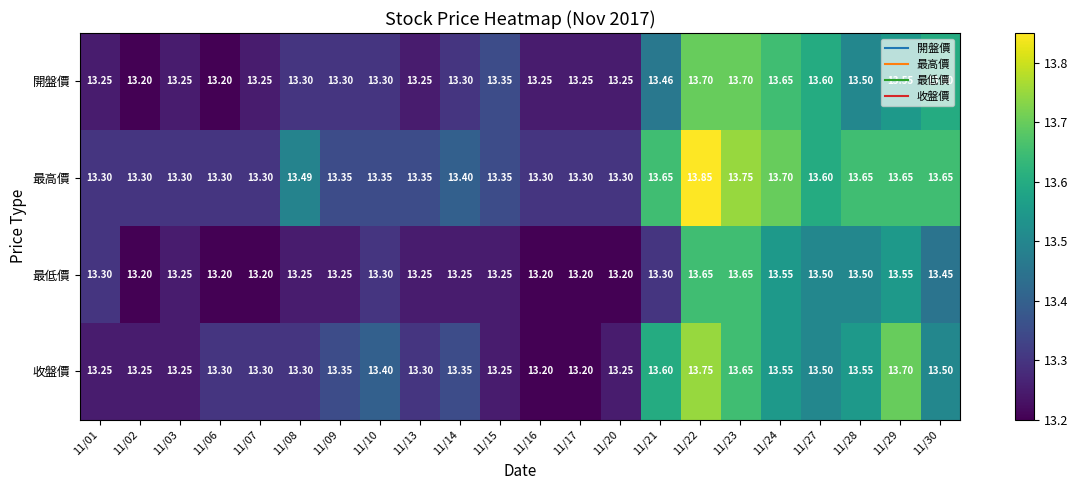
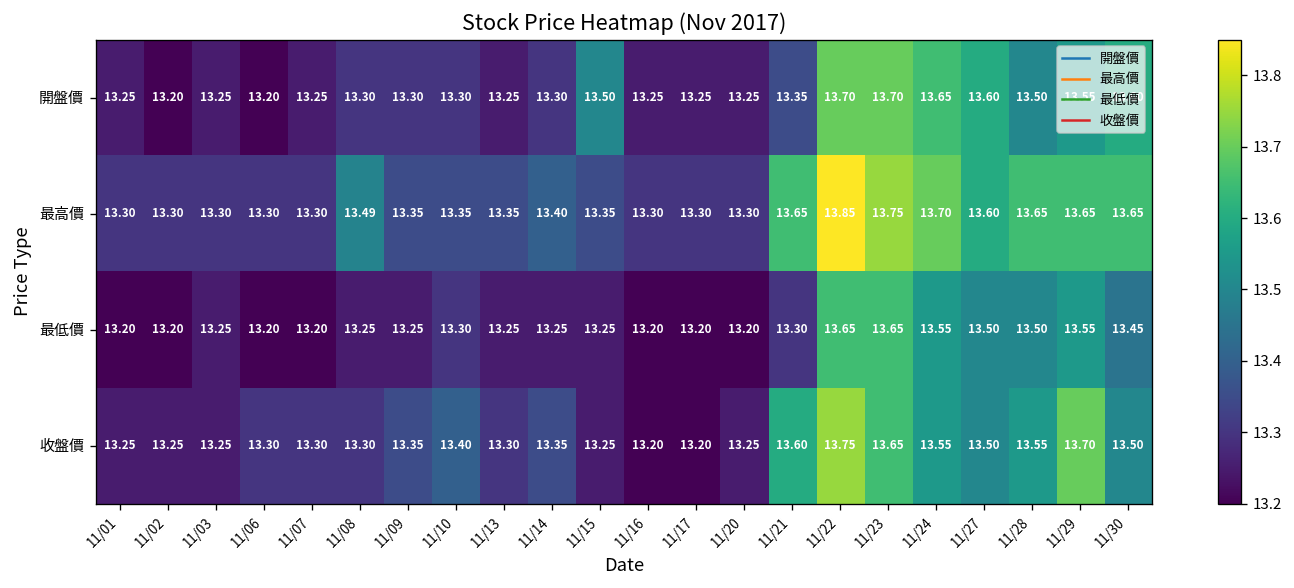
  {
    "開盤價": {
      "11/01": 13.25,
      "11/02": 13.20,
      "11/03": 13.25,
      "11/06": 13.20,
      "11/07": 13.25,
      "11/08": 13.30,
      "11/09": 13.30,
      "11/10": 13.30,
      "11/13": 13.25,
      "11/14": 13.30,
-     "11/15": 13.35,
+     "11/15": 13.50,
      "11/16": 13.25,
      "11/17": 13.25,
      "11/20": 13.25,
-     "11/21": 13.46,
+     "11/21": 13.35,
      "11/22": 13.70,
      "11/23": 13.70,
      "11/24": 13.65,
      "11/27": 13.60,
      "11/28": 13.50
    },
    "最高價": {
      "11/01": 13.30,
      "11/02": 13.30,
      "11/03": 13.30,
      "11/06": 13.30,
      "11/07": 13.30,
      "11/08": 13.49,
      "11/09": 13.35,
      "11/10": 13.35,
      "11/13": 13.35,
      "11/14": 13.40,
      "11/15": 13.35,
      "11/16": 13.30,
      "11/17": 13.30,
      "11/20": 13.30,
      "11/21": 13.65,
      "11/22": 13.85,
      "11/23": 13.75,
      "11/24": 13.70,
      "11/27": 13.60,
      "11/28": 13.65,
      "11/29": 13.65,
      "11/30": 13.65
    },
    "最低價": {
-     "11/01": 13.30,
+     "11/01": 13.20,
      "11/02": 13.20,
      "11/03": 13.25,
      "11/06": 13.20,
      "11/07": 13.20,
      "11/08": 13.25,
      "11/09": 13.25,
      "11/10": 13.30,
      "11/13": 13.25,
      "11/14": 13.25,
      "11/15": 13.25,
      "11/16": 13.20,
      "11/17": 13.20,
      "11/20": 13.20,
      "11/21": 13.30,
      "11/22": 13.65,
      "11/23": 13.65,
      "11/24": 13.55,
      "11/27": 13.50,
      "11/28": 13.50,
      "11/29": 13.55,
      "11/30": 13.45
    },
    "收盤價": {
      "11/01": 13.25,
      "11/02": 13.25,
      "11/03": 13.25,
      "11/06": 13.30,
      "11/07": 13.30,
      "11/08": 13.30,
      "11/09": 13.35,
      "11/10": 13.40,
      "11/13": 13.30,
      "11/14": 13.35,
      "11/15": 13.25,
      "11/16": 13.20,
      "11/17": 13.20,
      "11/20": 13.25,
      "11/21": 13.60,
      "11/22": 13.75,
      "11/23": 13.65,
      "11/24": 13.55,
      "11/27": 13.50,
      "11/28": 13.55,
      "11/29": 13.70,
      "11/30": 13.50
    }
  }
